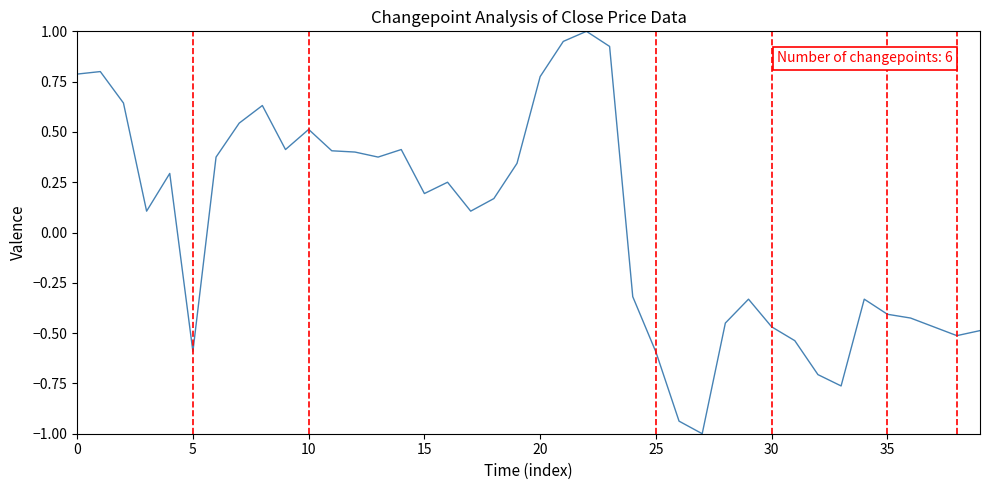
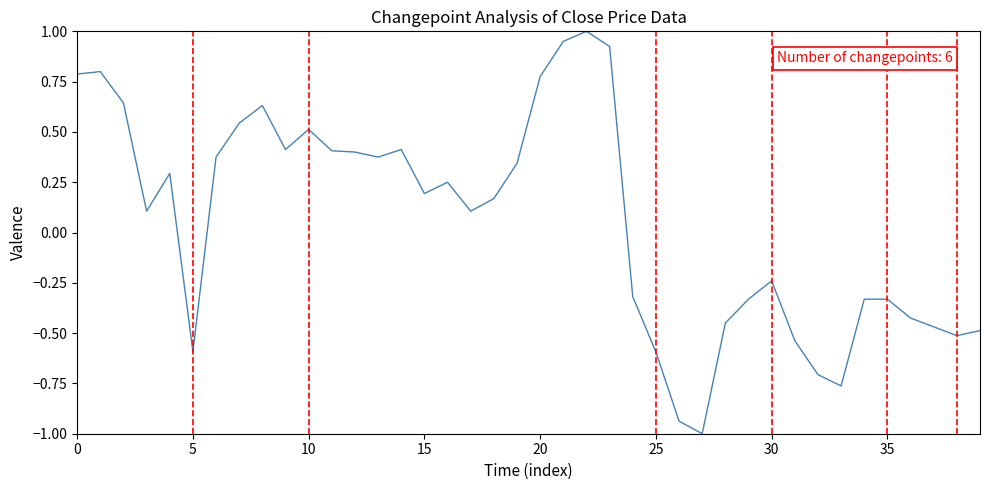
  {
    "0": 0.79,
    "5": -0.59,
    "10": 0.51,
    "15": 0.19,
    "20": 0.77,
    "25": -0.59,
-   "30": -0.47,
-   "35": -0.41
+   "30": -0.24,
+   "35": -0.33
  }
